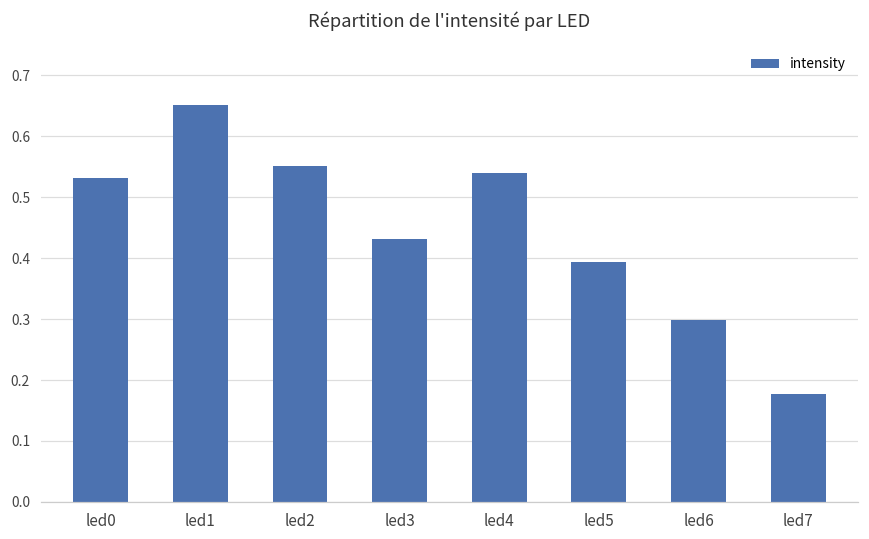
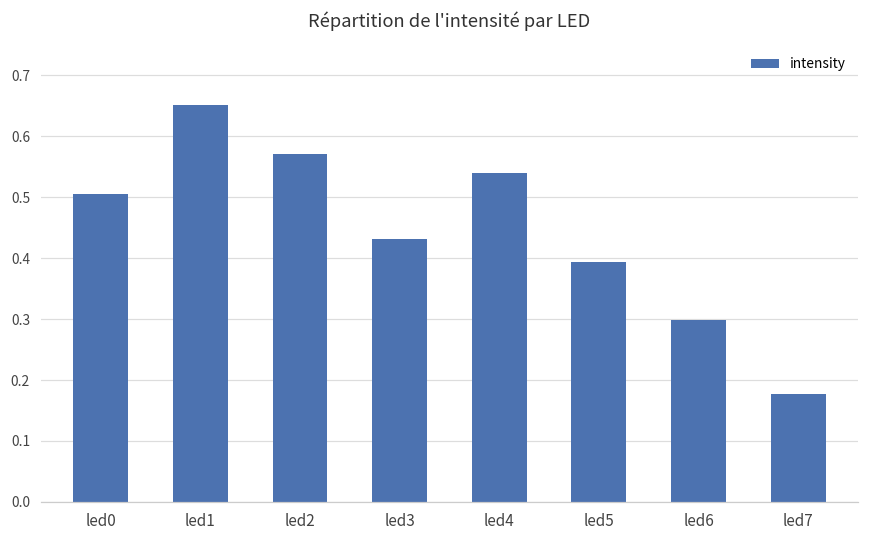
  {
-   "led0": 0.53,
+   "led0": 0.51,
    "led1": 0.65,
-   "led2": 0.55,
+   "led2": 0.57,
    "led3": 0.43,
    "led4": 0.54,
    "led5": 0.39,
    "led6": 0.30,
    "led7": 0.18
  }
